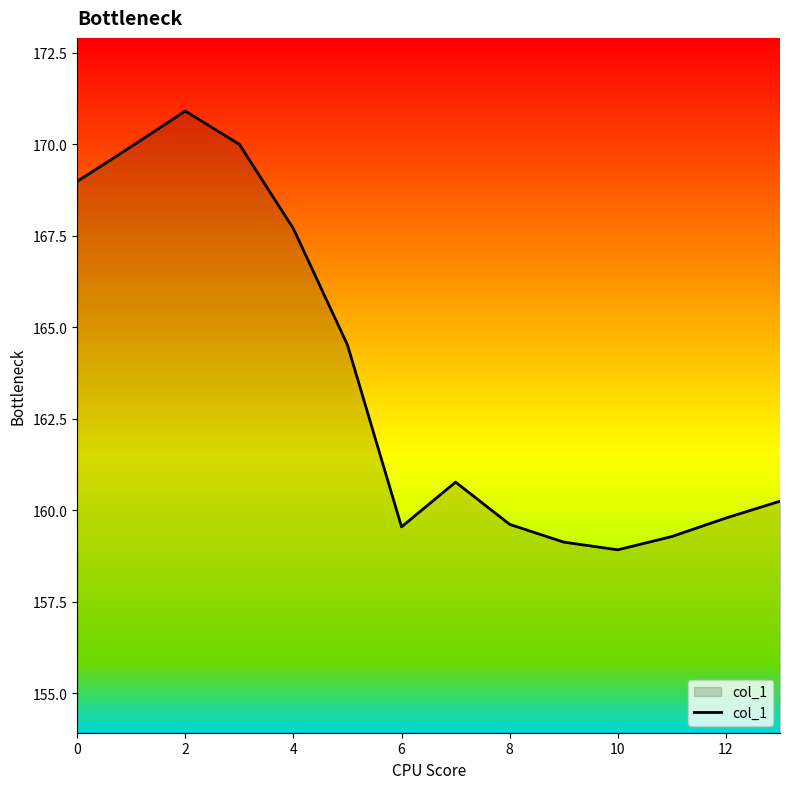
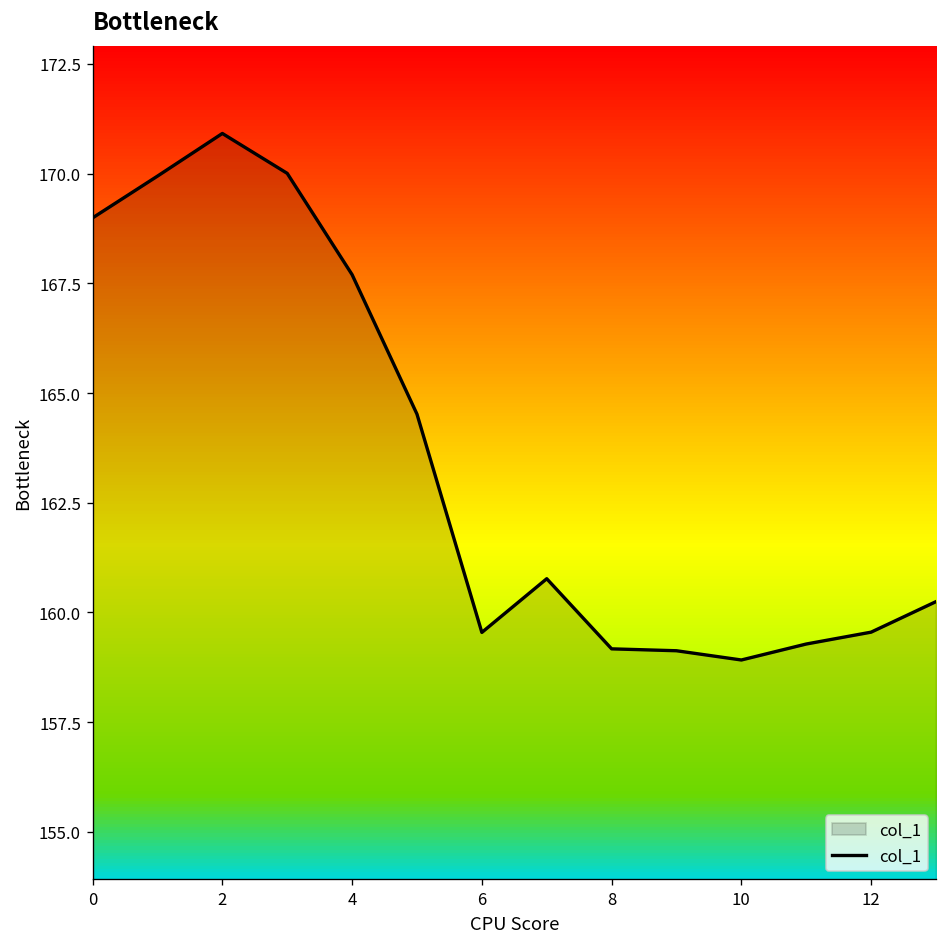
  {
    "0": 169.0,
    "2": 170.9,
    "4": 167.7,
    "6": 159.5,
-   "8": 159.6,
+   "8": 159.2,
    "10": 158.9,
-   "12": 159.8
+   "12": 159.6
  }
